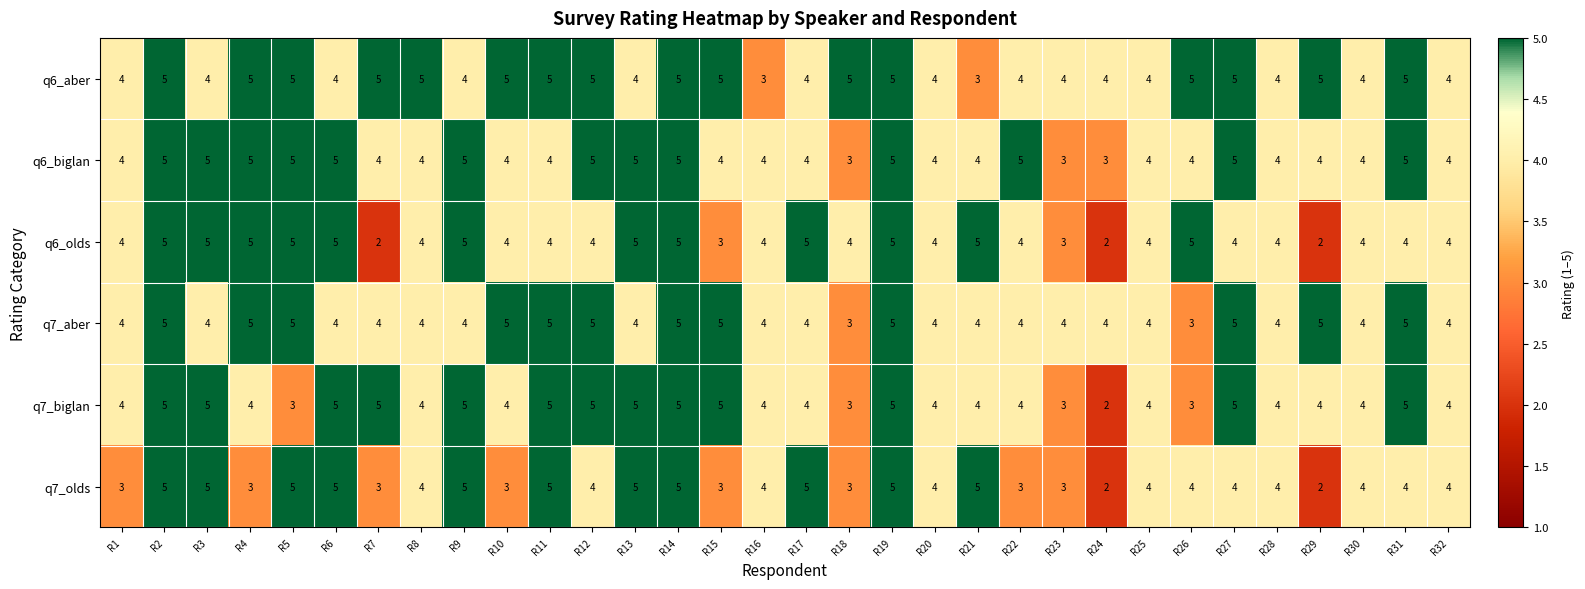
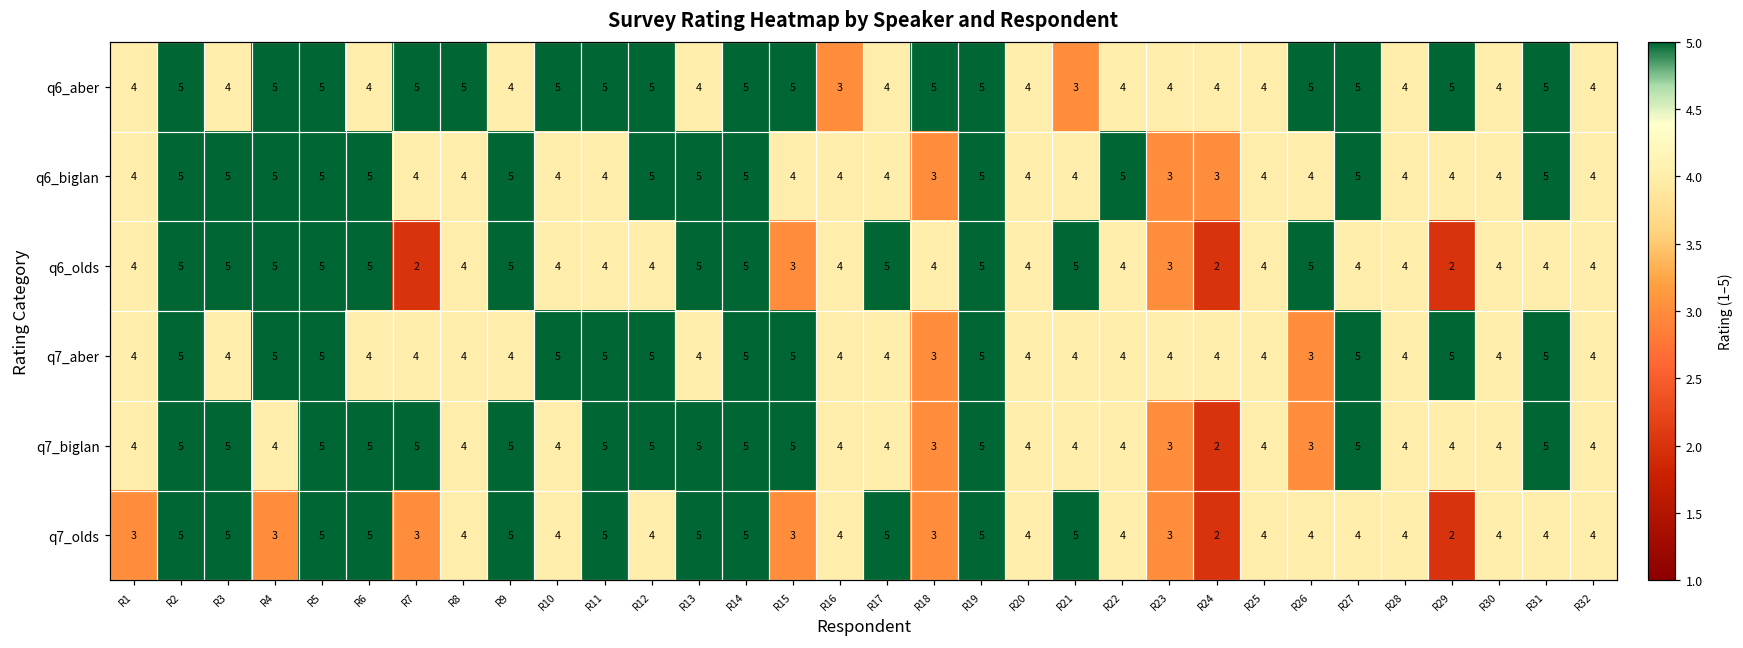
  {
    "q6_aber": {
      "R1": 4,
      "R2": 5,
      "R3": 4,
      "R4": 5,
      "R5": 5,
      "R6": 4,
      "R7": 5,
      "R8": 5,
      "R9": 4,
      "R10": 5,
      "R11": 5,
      "R12": 5,
      "R13": 4,
      "R14": 5,
      "R15": 5,
      "R16": 3,
      "R17": 4,
      "R18": 5,
      "R19": 5,
      "R20": 4,
      "R21": 3,
      "R22": 4,
      "R23": 4,
      "R24": 4,
      "R25": 4,
      "R26": 5,
      "R27": 5,
      "R28": 4,
      "R29": 5,
      "R30": 4,
      "R31": 5,
      "R32": 4
    },
    "q6_biglan": {
      "R1": 4,
      "R2": 5,
      "R3": 5,
      "R4": 5,
      "R5": 5,
      "R6": 5,
      "R7": 4,
      "R8": 4,
      "R9": 5,
      "R10": 4,
      "R11": 4,
      "R12": 5,
      "R13": 5,
      "R14": 5,
      "R15": 4,
      "R16": 4,
      "R17": 4,
      "R18": 3,
      "R19": 5,
      "R20": 4,
      "R21": 4,
      "R22": 5,
      "R23": 3,
      "R24": 3,
      "R25": 4,
      "R26": 4,
      "R27": 5,
      "R28": 4,
      "R29": 4,
      "R30": 4,
      "R31": 5,
      "R32": 4
    },
    "q6_olds": {
      "R1": 4,
      "R2": 5,
      "R3": 5,
      "R4": 5,
      "R5": 5,
      "R6": 5,
      "R7": 2,
      "R8": 4,
      "R9": 5,
      "R10": 4,
      "R11": 4,
      "R12": 4,
      "R13": 5,
      "R14": 5,
      "R15": 3,
      "R16": 4,
      "R17": 5,
      "R18": 4,
      "R19": 5,
      "R20": 4,
      "R21": 5,
      "R22": 4,
      "R23": 3,
      "R24": 2,
      "R25": 4,
      "R26": 5,
      "R27": 4,
      "R28": 4,
      "R29": 2,
      "R30": 4,
      "R31": 4,
      "R32": 4
    },
    "q7_aber": {
      "R1": 4,
      "R2": 5,
      "R3": 4,
      "R4": 5,
      "R5": 5,
      "R6": 4,
      "R7": 4,
      "R8": 4,
      "R9": 4,
      "R10": 5,
      "R11": 5,
      "R12": 5,
      "R13": 4,
      "R14": 5,
      "R15": 5,
      "R16": 4,
      "R17": 4,
      "R18": 3,
      "R19": 5,
      "R20": 4,
      "R21": 4,
      "R22": 4,
      "R23": 4,
      "R24": 4,
      "R25": 4,
      "R26": 3,
      "R27": 5,
      "R28": 4,
      "R29": 5,
      "R30": 4,
      "R31": 5,
      "R32": 4
    },
    "q7_biglan": {
      "R1": 4,
      "R2": 5,
      "R3": 5,
      "R4": 4,
-     "R5": 3,
+     "R5": 5,
      "R6": 5,
      "R7": 5,
      "R8": 4,
      "R9": 5,
      "R10": 4,
      "R11": 5,
      "R12": 5,
      "R13": 5,
      "R14": 5,
      "R15": 5,
      "R16": 4,
      "R17": 4,
      "R18": 3,
      "R19": 5,
      "R20": 4,
      "R21": 4,
      "R22": 4,
      "R23": 3,
      "R24": 2,
      "R25": 4,
      "R26": 3,
      "R27": 5,
      "R28": 4,
      "R29": 4,
      "R30": 4,
      "R31": 5,
      "R32": 4
    },
    "q7_olds": {
      "R1": 3,
      "R2": 5,
      "R3": 5,
      "R4": 3,
      "R5": 5,
      "R6": 5,
      "R7": 3,
      "R8": 4,
      "R9": 5,
-     "R10": 3,
+     "R10": 4,
      "R11": 5,
      "R12": 4,
      "R13": 5,
      "R14": 5,
      "R15": 3,
      "R16": 4,
      "R17": 5,
      "R18": 3,
      "R19": 5,
      "R20": 4,
      "R21": 5,
-     "R22": 3,
+     "R22": 4,
      "R23": 3,
      "R24": 2,
      "R25": 4,
      "R26": 4,
      "R27": 4,
      "R28": 4,
      "R29": 2,
      "R30": 4,
      "R31": 4,
      "R32": 4
    }
  }
